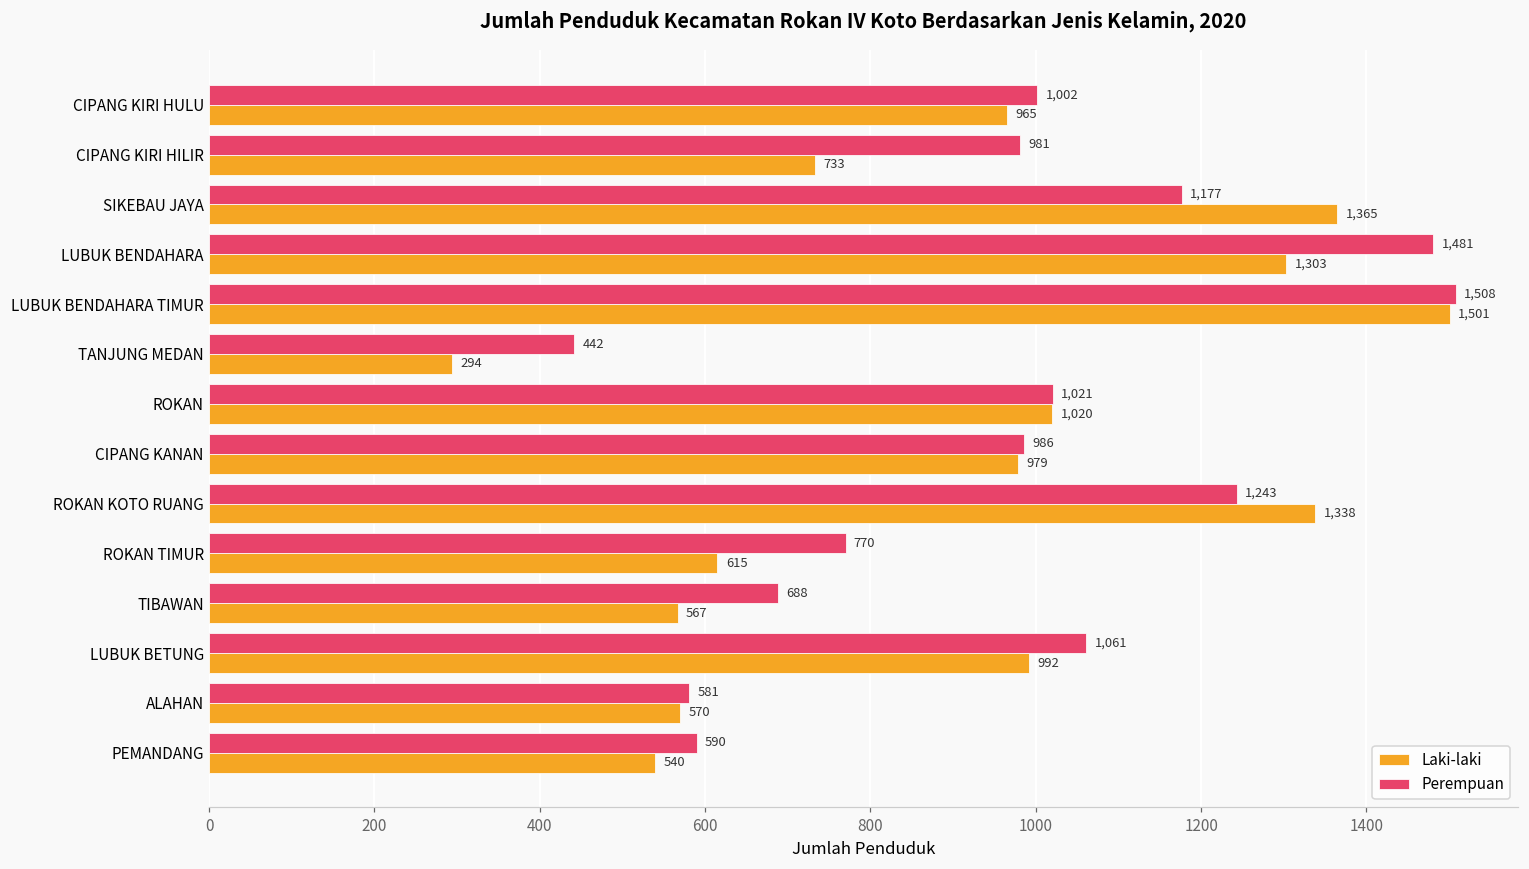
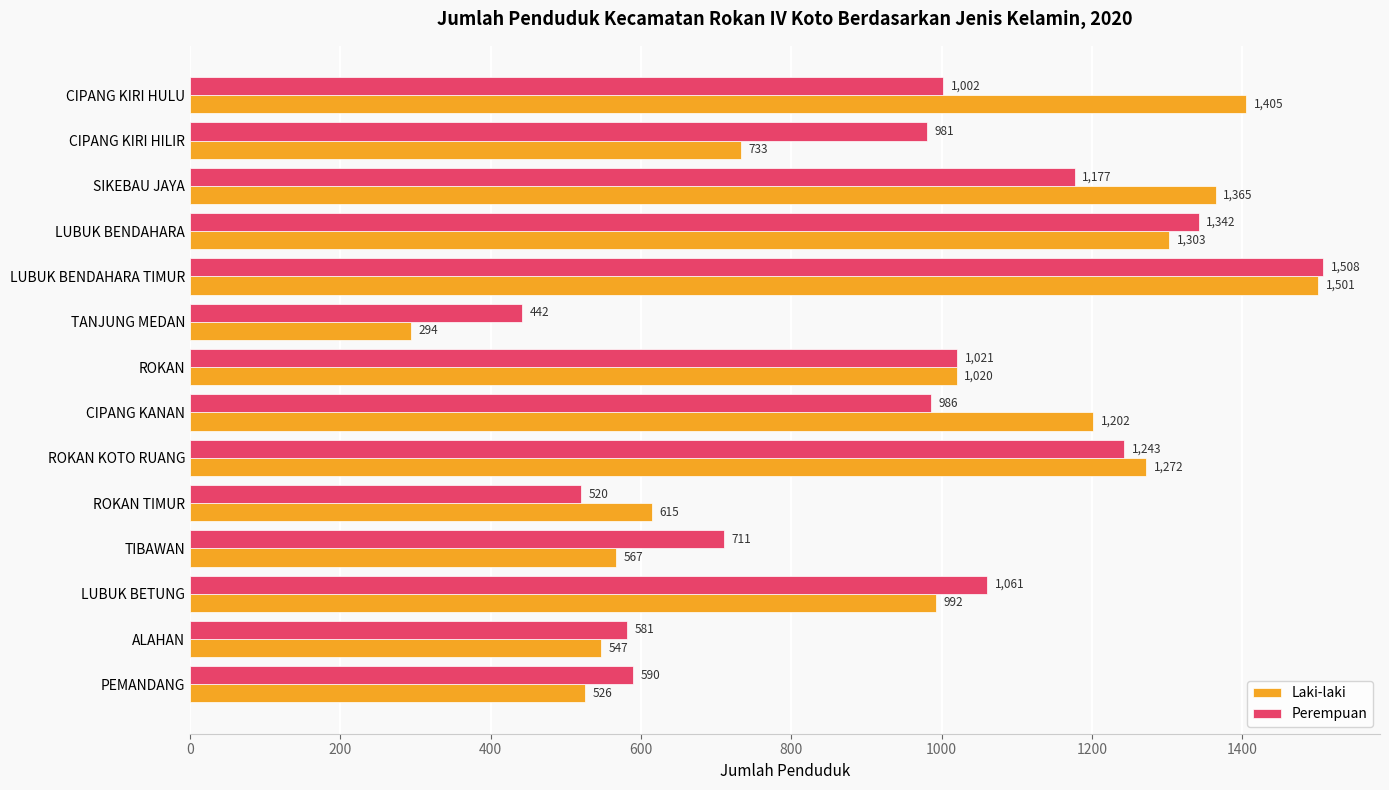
  {
    "Laki-laki": {
-     "CIPANG KIRI HULU": "965",
+     "CIPANG KIRI HULU": "1,405",
      "CIPANG KIRI HILIR": "733",
      "SIKEBAU JAYA": "1,365",
      "LUBUK BENDAHARA": "1,303",
      "LUBUK BENDAHARA TIMUR": "1,501",
      "TANJUNG MEDAN": "294",
      "ROKAN": "1,020",
-     "CIPANG KANAN": "979",
-     "ROKAN KOTO RUANG": "1,338",
+     "CIPANG KANAN": "1,202",
+     "ROKAN KOTO RUANG": "1,272",
      "ROKAN TIMUR": "615",
      "TIBAWAN": "567",
      "LUBUK BETUNG": "992",
-     "ALAHAN": "570",
-     "PEMANDANG": "540"
+     "ALAHAN": "547",
+     "PEMANDANG": "526"
    },
    "Perempuan": {
      "CIPANG KIRI HULU": "1,002",
      "CIPANG KIRI HILIR": "981",
      "SIKEBAU JAYA": "1,177",
-     "LUBUK BENDAHARA": "1,481",
+     "LUBUK BENDAHARA": "1,342",
      "LUBUK BENDAHARA TIMUR": "1,508",
      "TANJUNG MEDAN": "442",
      "ROKAN": "1,021",
      "CIPANG KANAN": "986",
      "ROKAN KOTO RUANG": "1,243",
-     "ROKAN TIMUR": "770",
-     "TIBAWAN": "688",
+     "ROKAN TIMUR": "520",
+     "TIBAWAN": "711",
      "LUBUK BETUNG": "1,061",
      "ALAHAN": "581",
      "PEMANDANG": "590"
    }
  }
